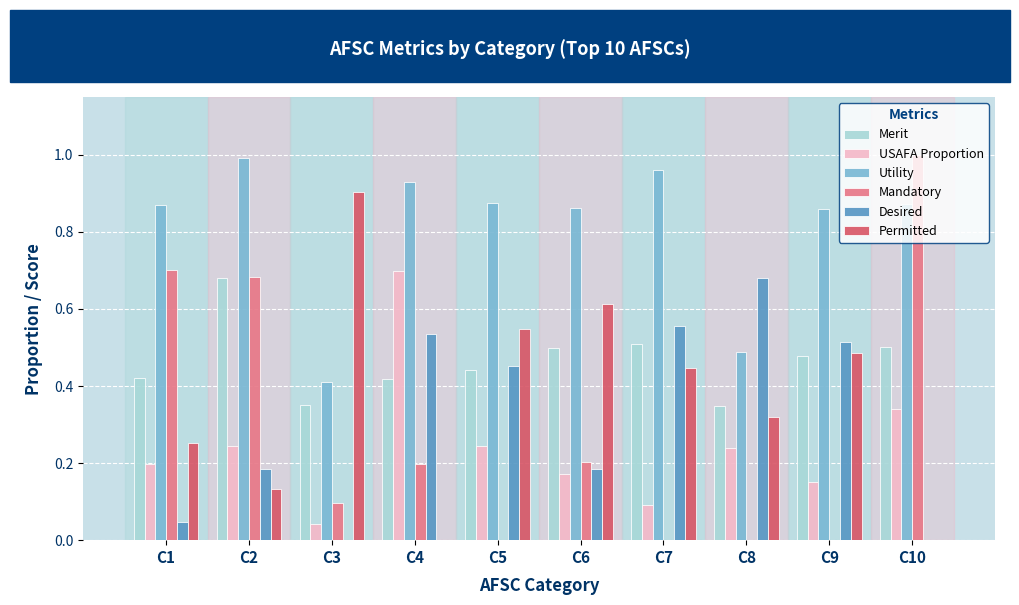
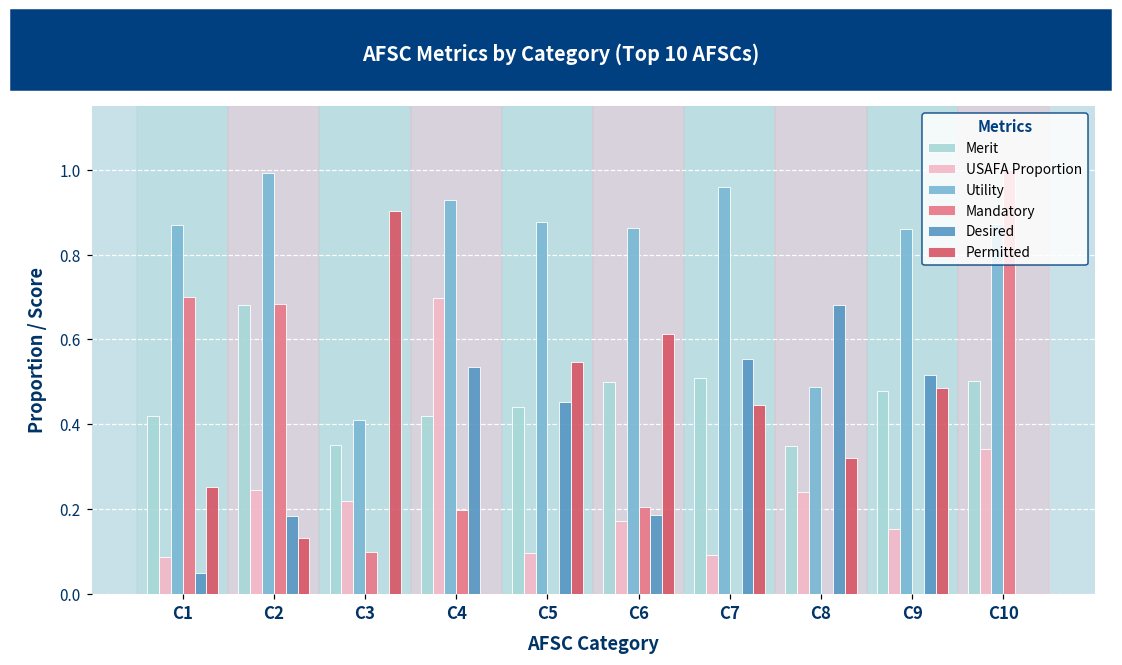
  {
    "USAFA Proportion": {
-     "C1": 0.20,
+     "C1": 0.09,
      "C2": 0.25,
-     "C3": 0.04,
+     "C3": 0.22,
      "C4": 0.70,
-     "C5": 0.25,
+     "C5": 0.10,
      "C6": 0.17,
      "C7": 0.09,
      "C8": 0.24,
      "C9": 0.15,
      "C10": 0.34
    }
  }
